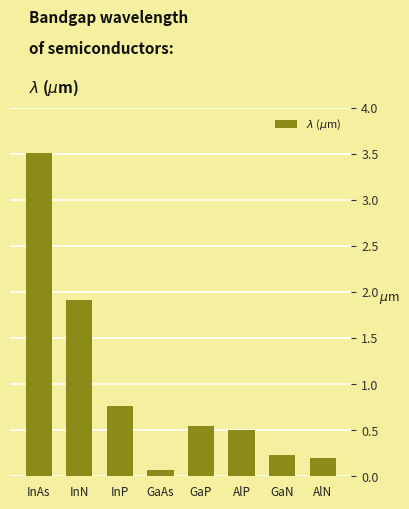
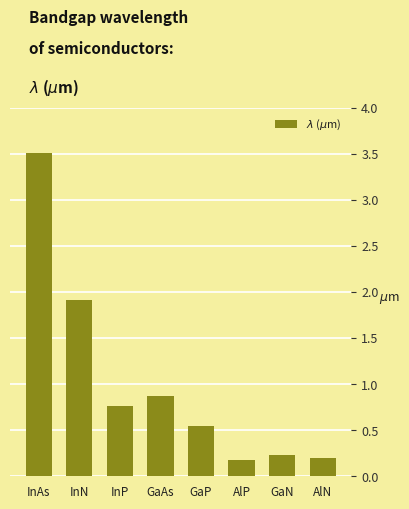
  {
    "InAs": 3.5,
    "InN": 1.9,
    "InP": 0.8,
-   "GaAs": 0.1,
+   "GaAs": 0.9,
    "GaP": 0.5,
-   "AlP": 0.5,
+   "AlP": 0.2,
    "GaN": 0.2,
    "AlN": 0.2
  }
